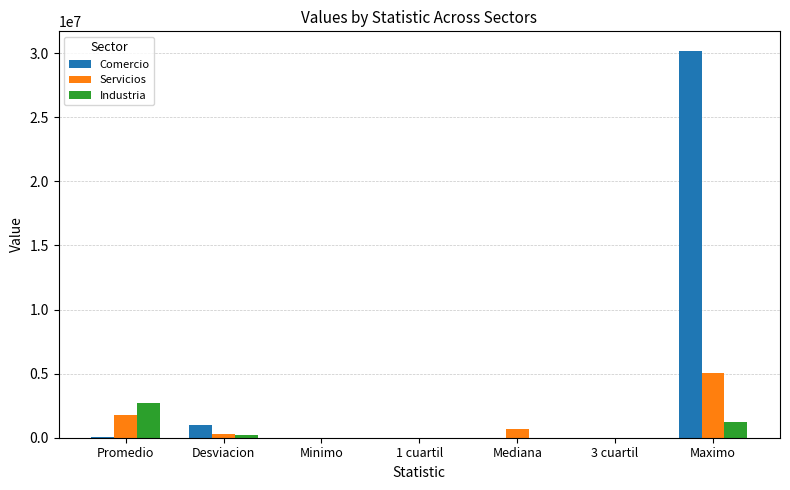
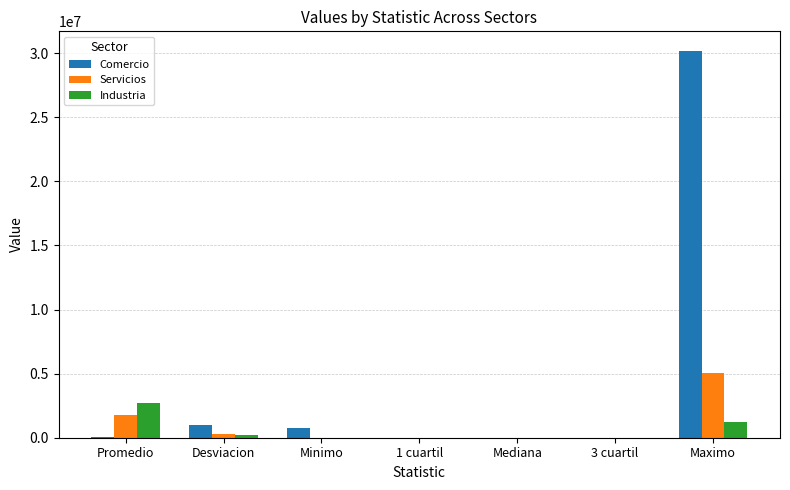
  {
    "Comercio": {
      "Desviacion": 1000000,
-     "Minimo": 0,
+     "Minimo": 800000,
      "1 cuartil": 0,
      "Mediana": 0,
      "3 cuartil": 0,
      "Maximo": 30200000
    },
    "Servicios": {
      "Promedio": 1800000,
      "Desviacion": 300000,
      "Minimo": 0,
      "1 cuartil": 0,
-     "Mediana": 700000,
+     "Mediana": 0,
      "3 cuartil": 0,
      "Maximo": 5100000
    },
    "Industria": {
      "Promedio": 2700000,
      "Desviacion": 200000,
      "Minimo": 0,
      "1 cuartil": 0,
      "Mediana": 0,
      "3 cuartil": 0,
      "Maximo": 1200000
    }
  }
